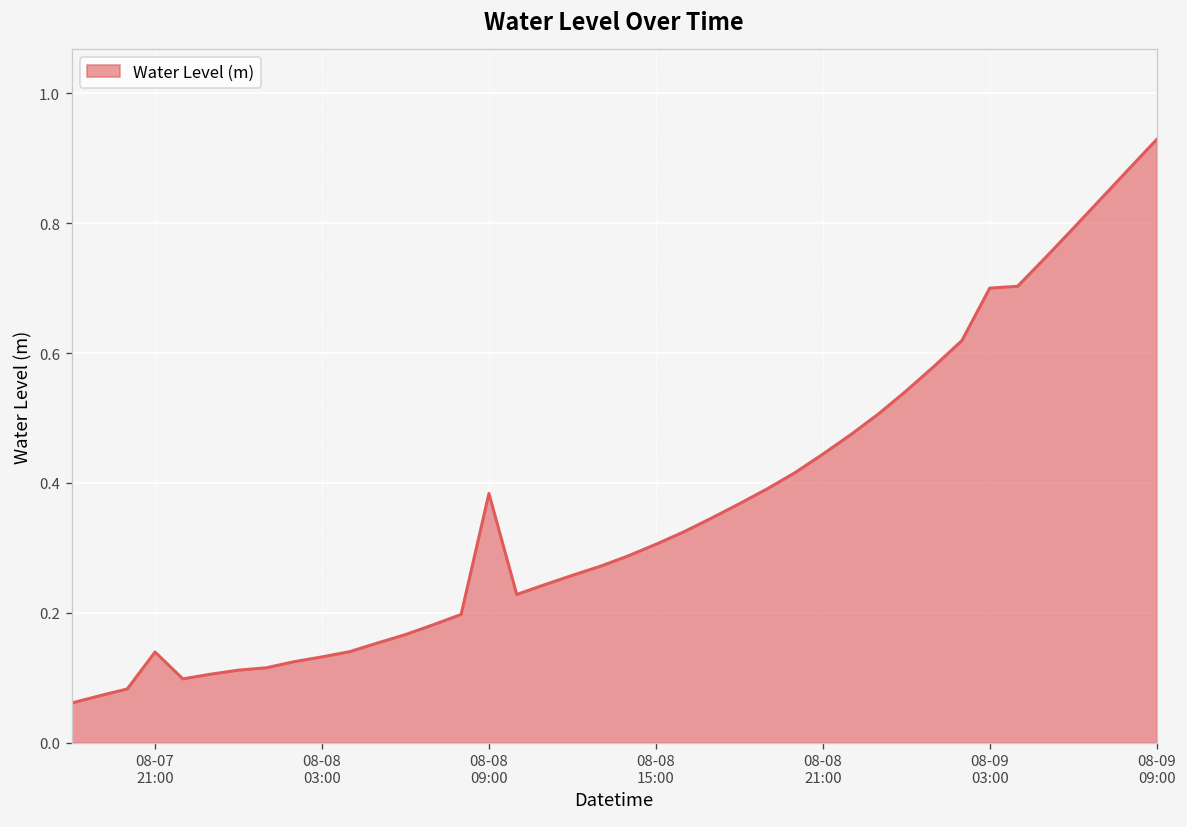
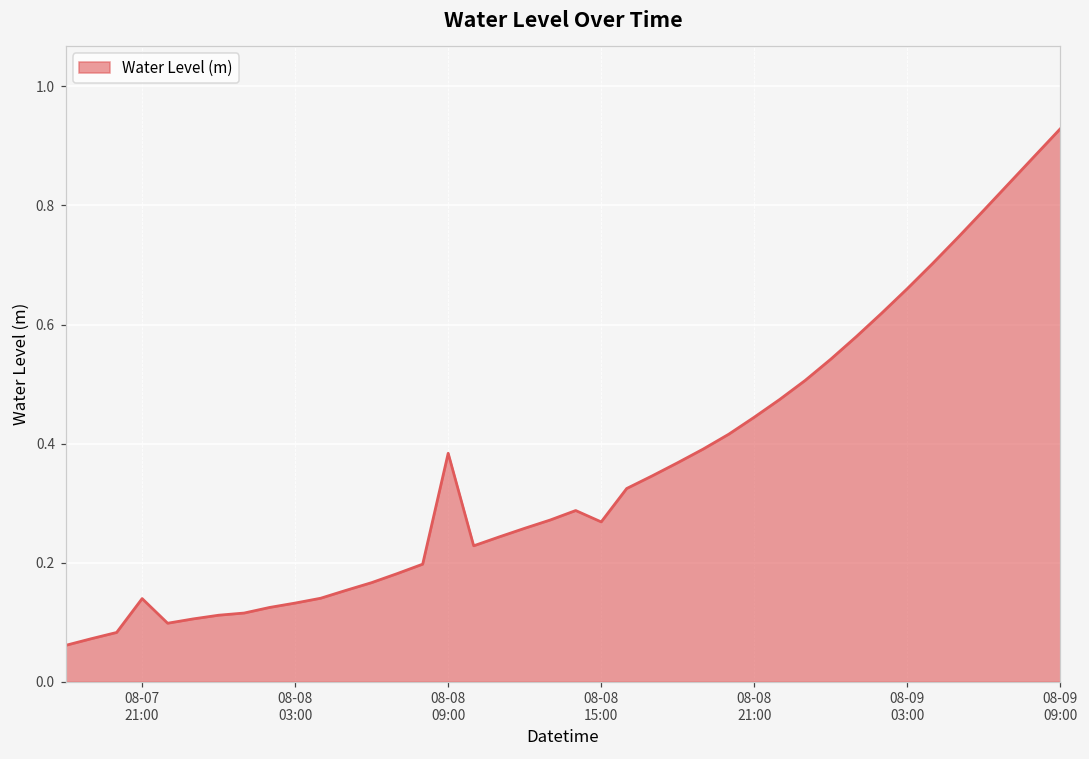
  {
    "08-07 21:00": 0.14,
    "08-08 03:00": 0.13,
    "08-08 09:00": 0.38,
-   "08-08 15:00": 0.31,
+   "08-08 15:00": 0.27,
    "08-08 21:00": 0.44,
-   "08-09 03:00": 0.70,
+   "08-09 03:00": 0.66,
    "08-09 09:00": 0.93
  }
